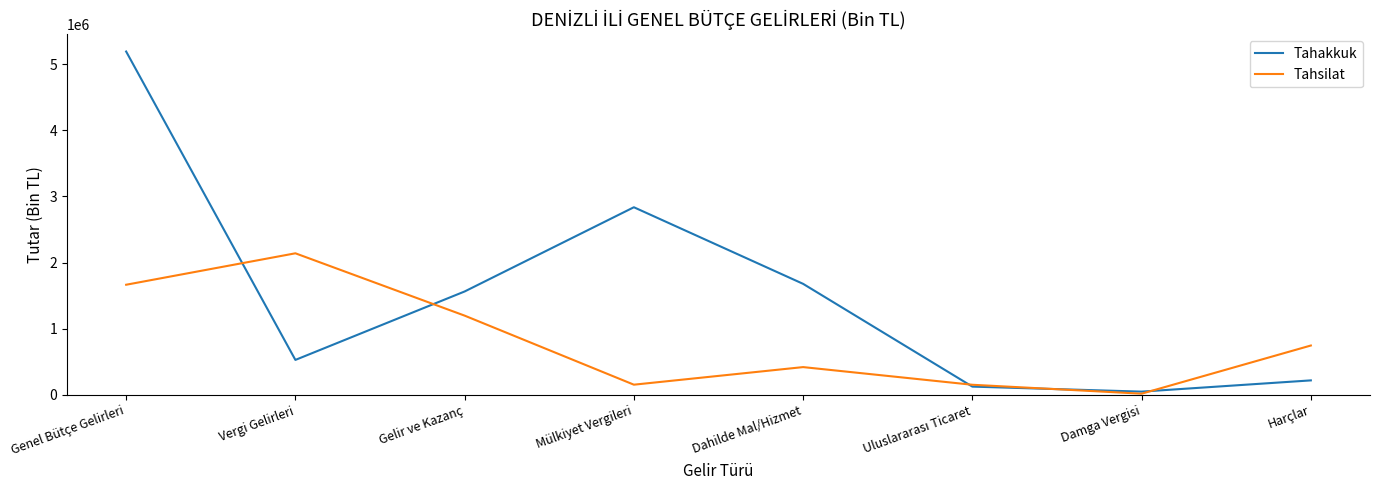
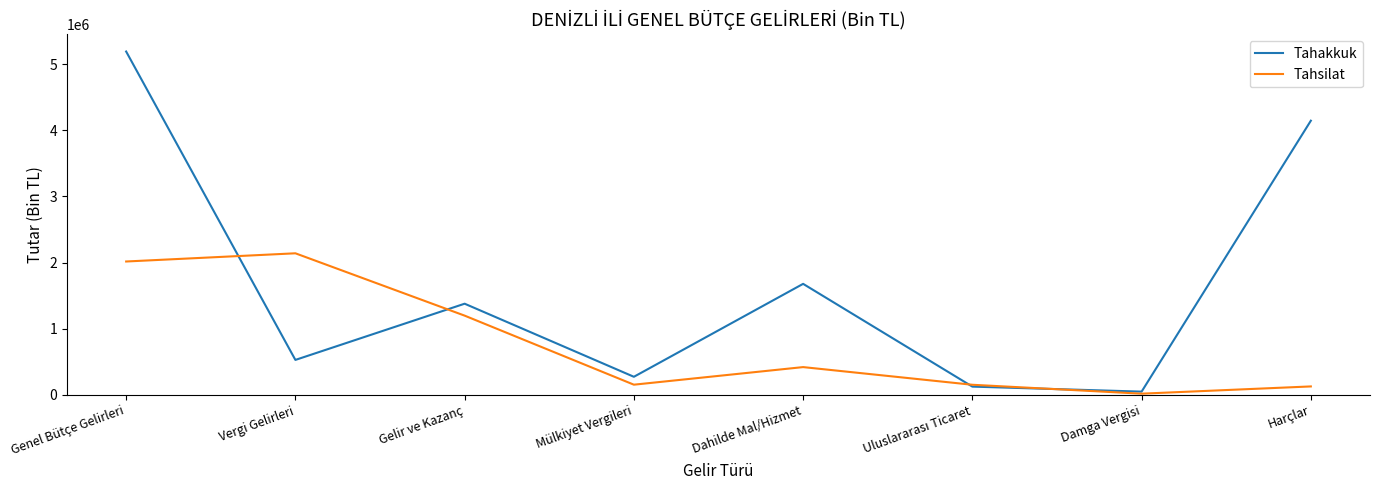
  {
    "Tahakkuk": {
      "Genel Bütçe Gelirleri": 5200000,
      "Vergi Gelirleri": 500000,
-     "Gelir ve Kazanç": 1600000,
-     "Mülkiyet Vergileri": 2800000,
+     "Gelir ve Kazanç": 1400000,
+     "Mülkiyet Vergileri": 300000,
      "Dahilde Mal/Hizmet": 1700000,
-     "Harçlar": 200000
+     "Harçlar": 4100000
    },
    "Tahsilat": {
-     "Genel Bütçe Gelirleri": 1700000,
+     "Genel Bütçe Gelirleri": 2000000,
      "Vergi Gelirleri": 2100000,
      "Gelir ve Kazanç": 1200000,
      "Mülkiyet Vergileri": 200000,
      "Dahilde Mal/Hizmet": 400000,
-     "Harçlar": 700000
+     "Harçlar": 100000
    }
  }
